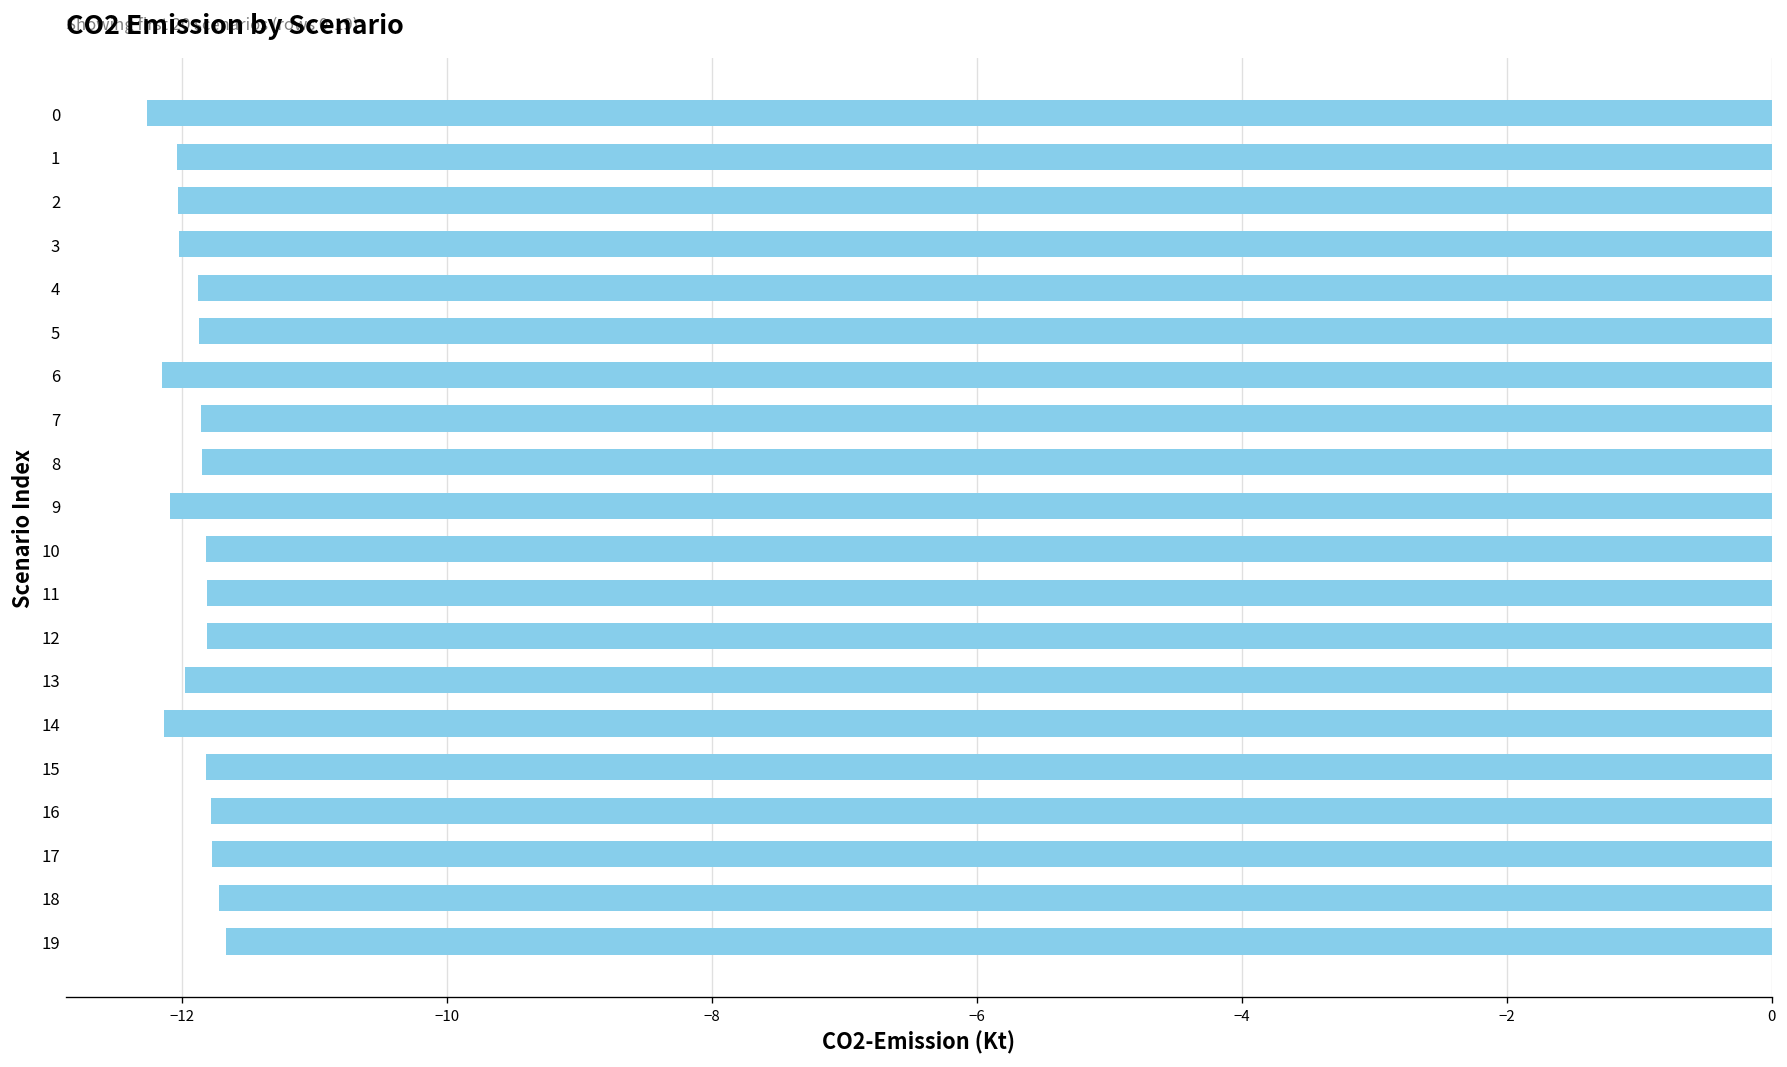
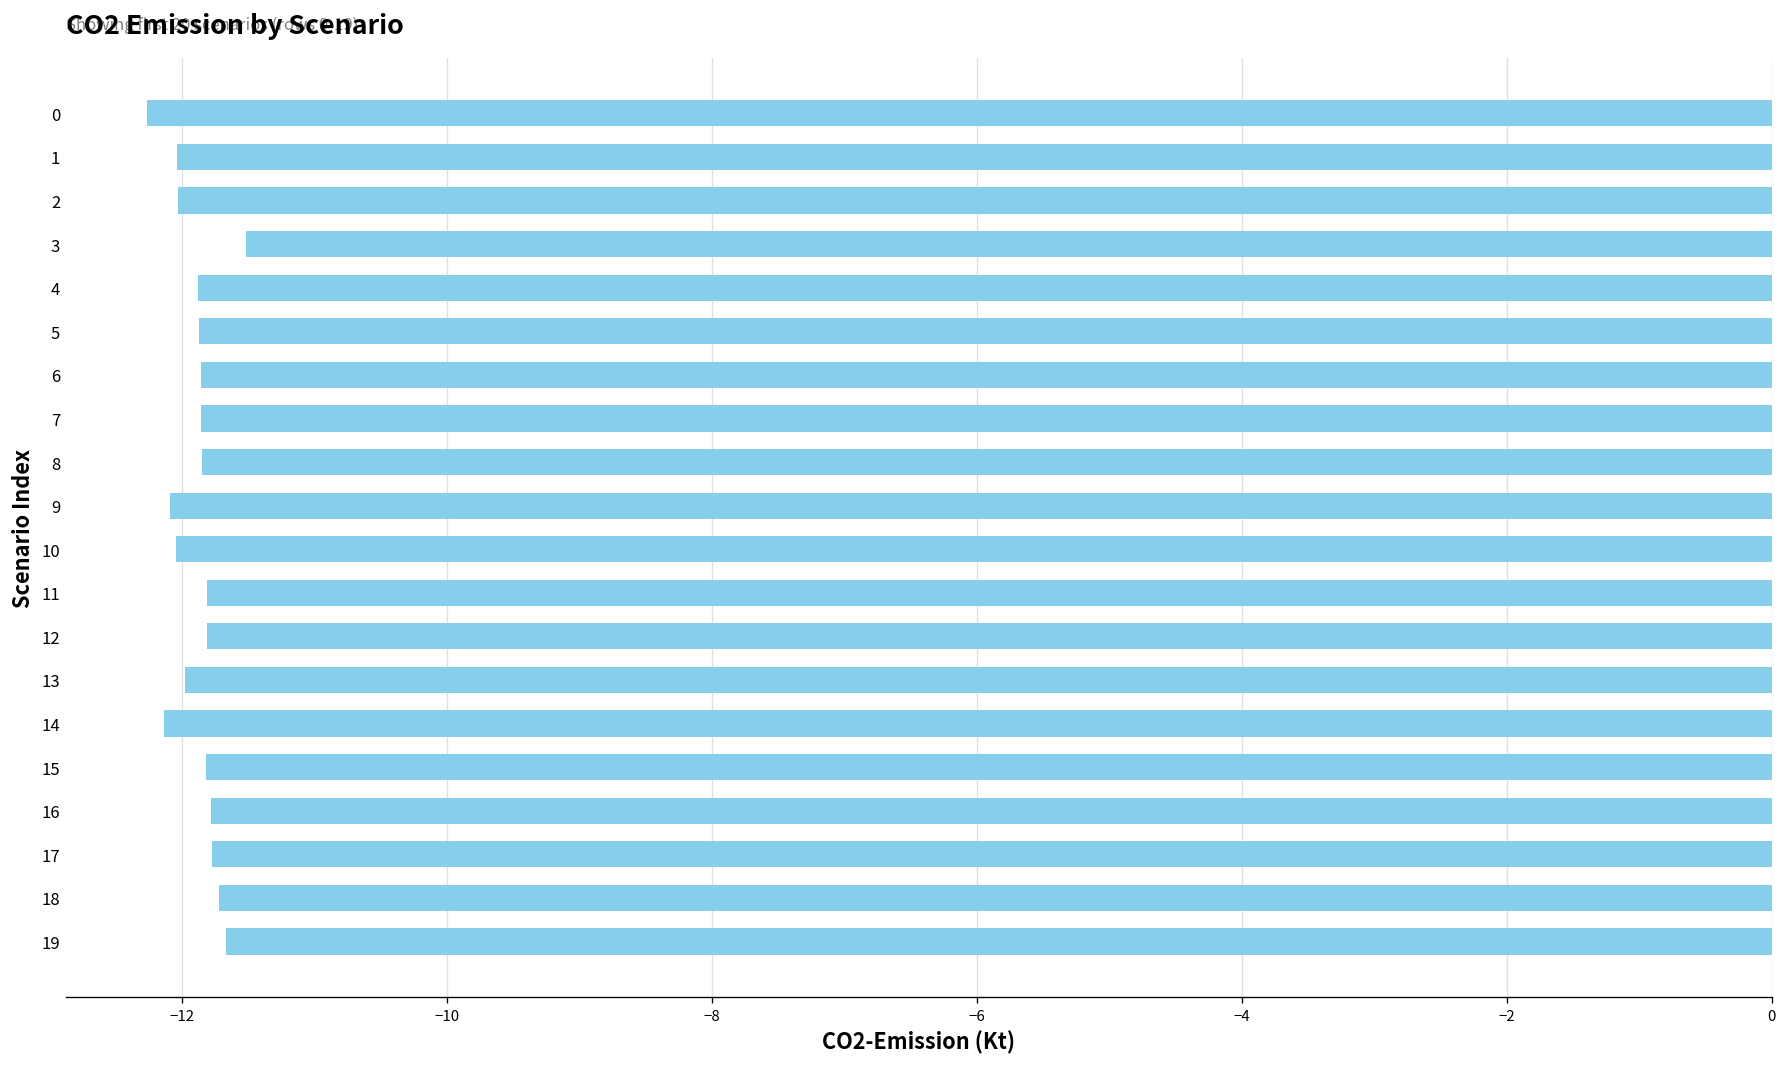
  {
    "0": -12.26,
    "1": -12.04,
    "2": -12.03,
-   "3": -12.03,
+   "3": -11.52,
    "4": -11.88,
    "5": -11.87,
-   "6": -12.15,
+   "6": -11.86,
    "7": -11.86,
    "8": -11.85,
    "9": -12.09,
-   "10": -11.82,
+   "10": -12.05,
    "11": -11.81,
    "12": -11.81,
    "13": -11.98,
    "14": -12.13,
    "15": -11.82,
    "16": -11.79,
    "17": -11.77,
    "18": -11.73,
    "19": -11.67
  }
